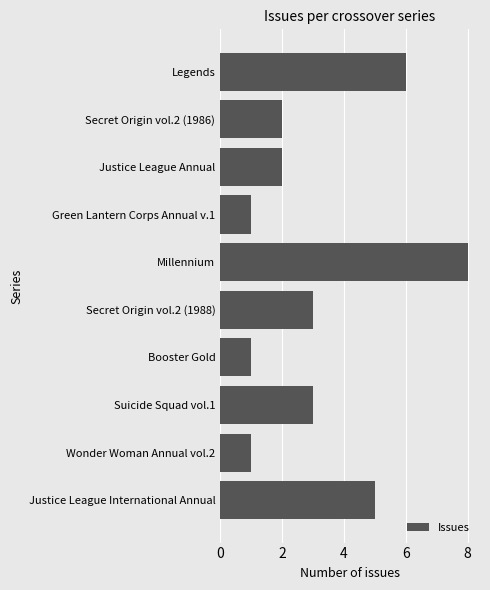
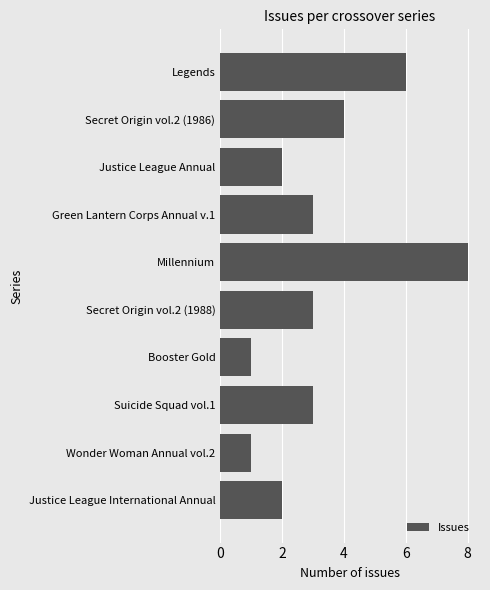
  {
    "Legends": 6,
-   "Secret Origin vol.2 (1986)": 2,
+   "Secret Origin vol.2 (1986)": 4,
    "Justice League Annual": 2,
-   "Green Lantern Corps Annual v.1": 1,
+   "Green Lantern Corps Annual v.1": 3,
    "Millennium": 8,
    "Secret Origin vol.2 (1988)": 3,
    "Booster Gold": 1,
    "Suicide Squad vol.1": 3,
    "Wonder Woman Annual vol.2": 1,
-   "Justice League International Annual": 5
+   "Justice League International Annual": 2
  }
